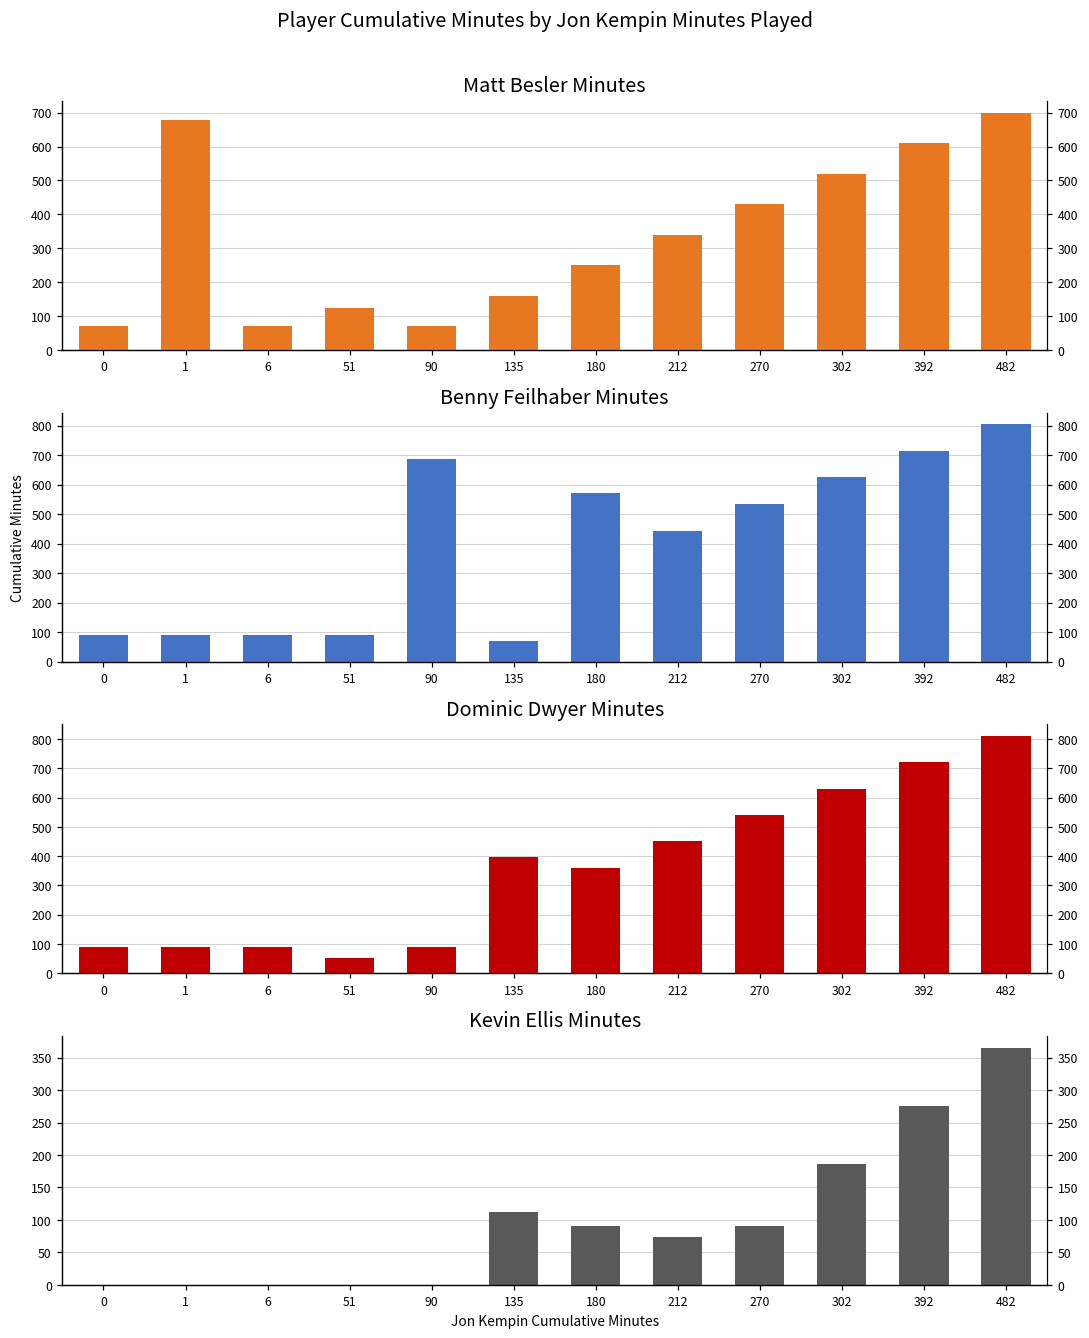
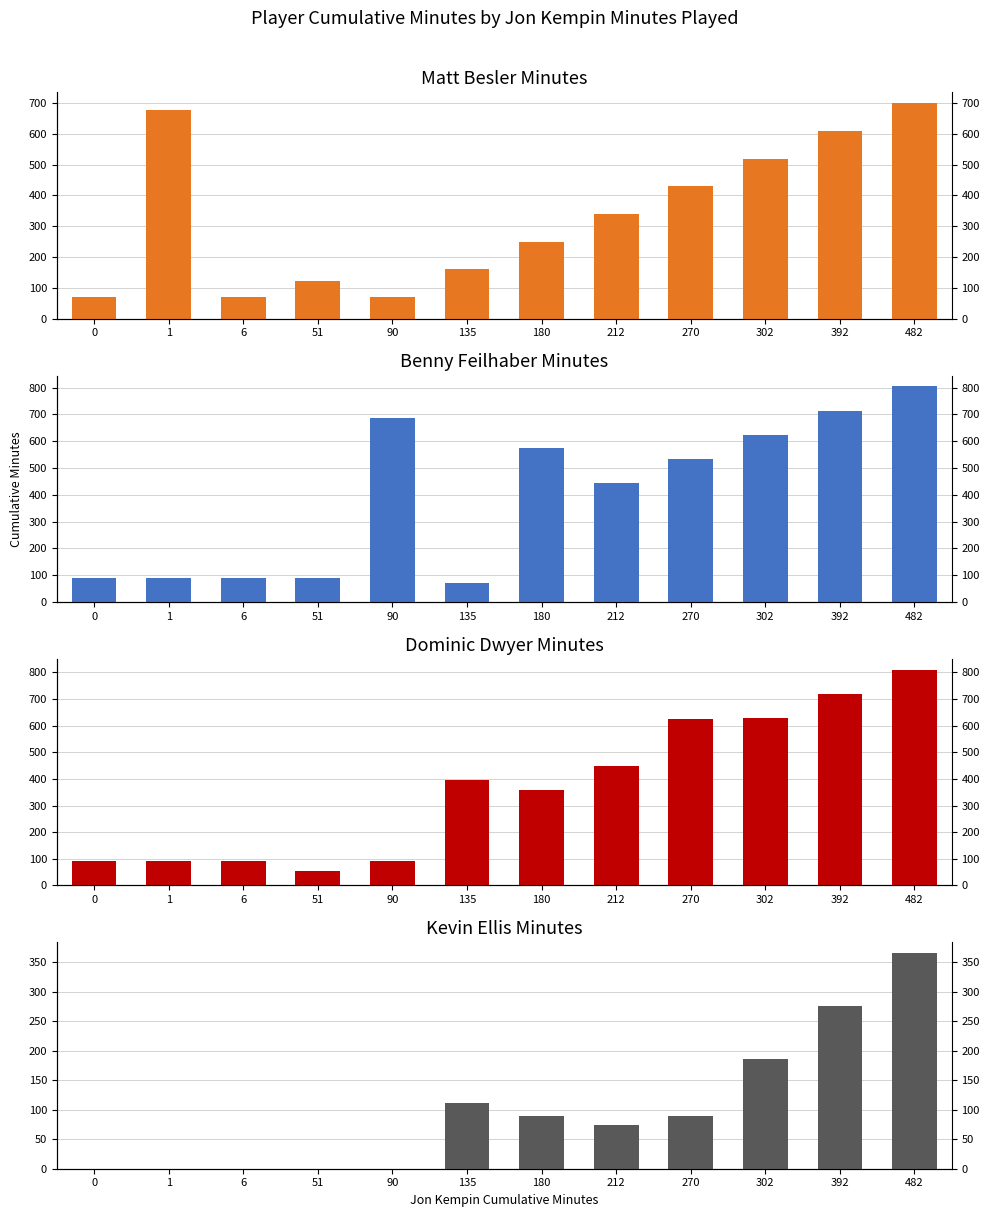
  {
    "Matt Besler Minutes": {
      "0": 70,
      "1": 680,
      "6": 70,
      "51": 120,
      "90": 70,
      "135": 160,
      "180": 250,
      "212": 340,
      "270": 430,
      "302": 520,
      "392": 610,
      "482": 700
    },
    "Benny Feilhaber Minutes": {
      "0": 90,
      "1": 90,
      "6": 90,
      "51": 90,
      "90": 690,
      "135": 70,
      "180": 570,
      "212": 440,
      "270": 530,
      "302": 620,
      "392": 710,
      "482": 800
    },
    "Dominic Dwyer Minutes": {
      "0": 90,
      "1": 90,
      "6": 90,
      "51": 50,
      "90": 90,
      "135": 400,
      "180": 360,
      "212": 450,
-     "270": 540,
+     "270": 620,
      "302": 630,
      "392": 720,
      "482": 810
    },
    "Kevin Ellis Minutes": {
      "0": 0,
      "1": 0,
      "6": 0,
      "51": 0,
      "90": 0,
      "135": 110,
      "180": 90,
      "212": 70,
      "270": 90,
      "302": 190,
      "392": 280,
      "482": 370
    }
  }
